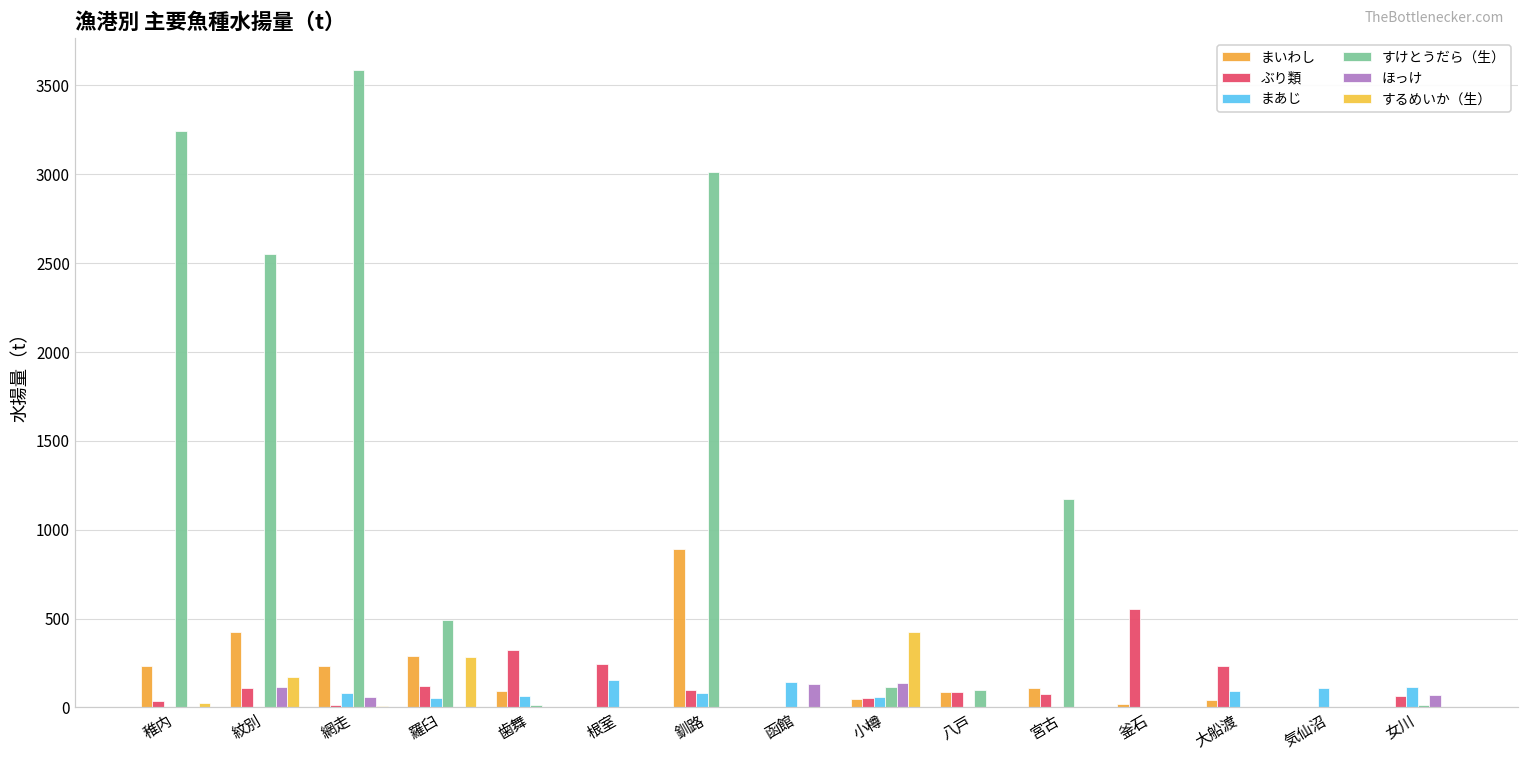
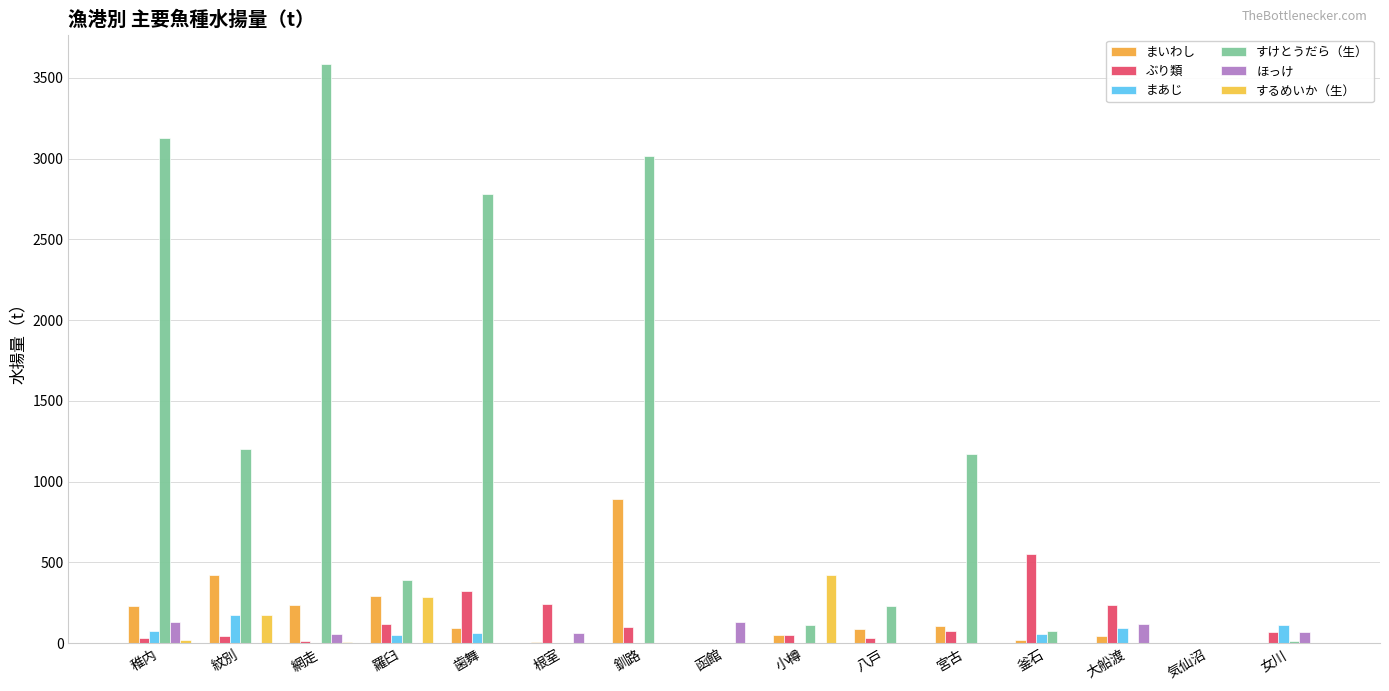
  {
    "ぶり類": {
      "稚内": 30,
-     "紋別": 110,
+     "紋別": 40,
      "羅臼": 120,
      "歯舞": 330,
      "根室": 250,
      "釧路": 100,
      "函館": 0,
      "小樽": 50,
-     "八戸": 80,
+     "八戸": 30,
      "宮古": 70,
      "釜石": 550,
      "大船渡": 230,
      "女川": 70
    },
    "まあじ": {
-     "稚内": 0,
-     "紋別": 0,
-     "網走": 80,
+     "稚内": 80,
+     "紋別": 180,
+     "網走": 0,
      "羅臼": 50,
      "歯舞": 70,
-     "根室": 160,
-     "釧路": 80,
-     "函館": 140,
-     "小樽": 60,
+     "根室": 0,
+     "釧路": 0,
+     "函館": 0,
+     "小樽": 0,
      "八戸": 0,
      "宮古": 0,
-     "釜石": 0,
+     "釜石": 60,
      "大船渡": 90,
-     "気仙沼": 110,
+     "気仙沼": 0,
      "女川": 120
    },
    "すけとうだら（生）": {
-     "稚内": 3240,
-     "紋別": 2550,
+     "稚内": 3130,
+     "紋別": 1200,
      "網走": 3590,
-     "羅臼": 490,
-     "歯舞": 10,
+     "羅臼": 390,
+     "歯舞": 2780,
      "釧路": 3020,
      "函館": 0,
      "小樽": 120,
-     "八戸": 100,
+     "八戸": 230,
      "宮古": 1170,
-     "釜石": 0,
+     "釜石": 80,
      "女川": 20
    },
    "ほっけ": {
-     "稚内": 0,
-     "紋別": 110,
+     "稚内": 130,
+     "紋別": 0,
      "網走": 60,
      "羅臼": 0,
      "歯舞": 0,
-     "根室": 0,
+     "根室": 60,
      "釧路": 0,
      "函館": 130,
-     "小樽": 140,
+     "小樽": 0,
      "八戸": 0,
      "宮古": 0,
      "釜石": 0,
-     "大船渡": 0,
+     "大船渡": 120,
      "女川": 70
    }
  }
